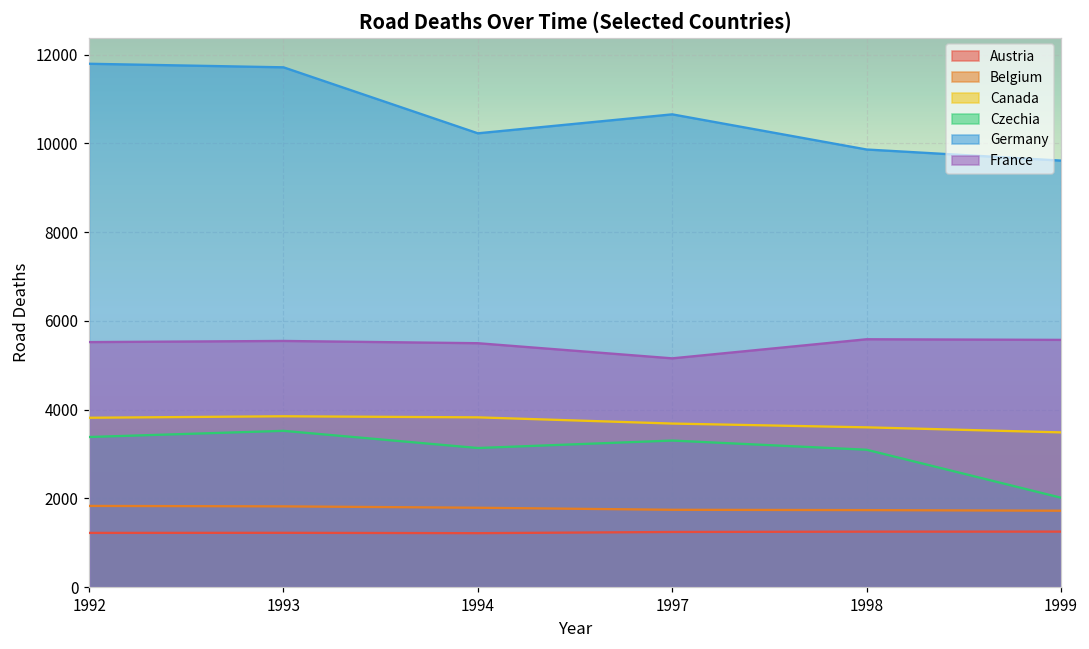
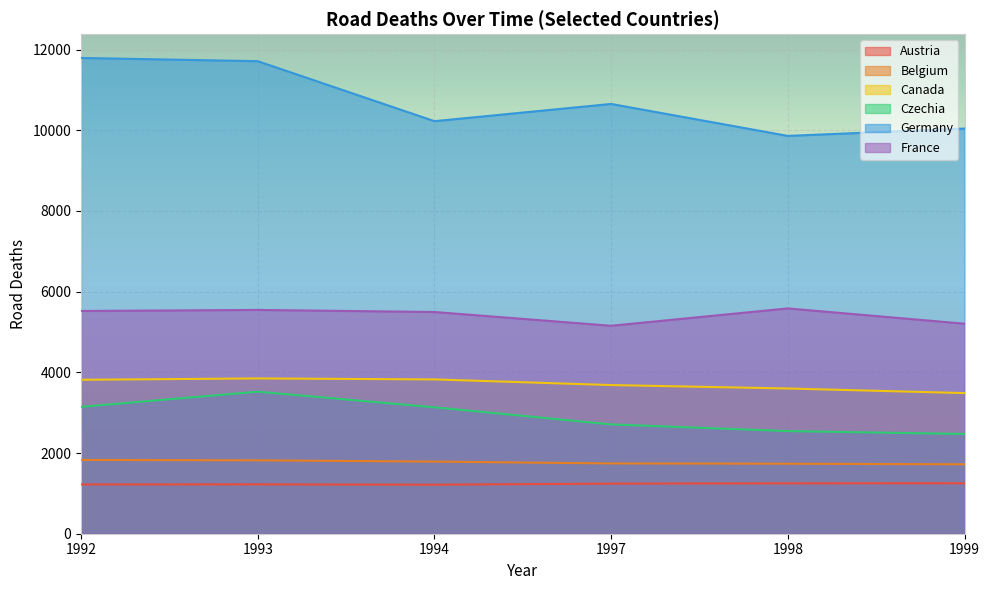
  {
    "Czechia": {
-     "1992": 3400,
+     "1992": 3100,
      "1993": 3500,
      "1994": 3100,
-     "1997": 3300,
-     "1998": 3100,
-     "1999": 2000
+     "1997": 2700,
+     "1998": 2500,
+     "1999": 2500
    },
    "Germany": {
      "1992": 11800,
      "1993": 11700,
      "1994": 10200,
      "1997": 10700,
      "1998": 9900,
-     "1999": 9600
+     "1999": 10000
    },
    "France": {
      "1992": 5500,
      "1993": 5500,
      "1994": 5500,
      "1997": 5200,
      "1998": 5600,
-     "1999": 5600
+     "1999": 5200
    }
  }
